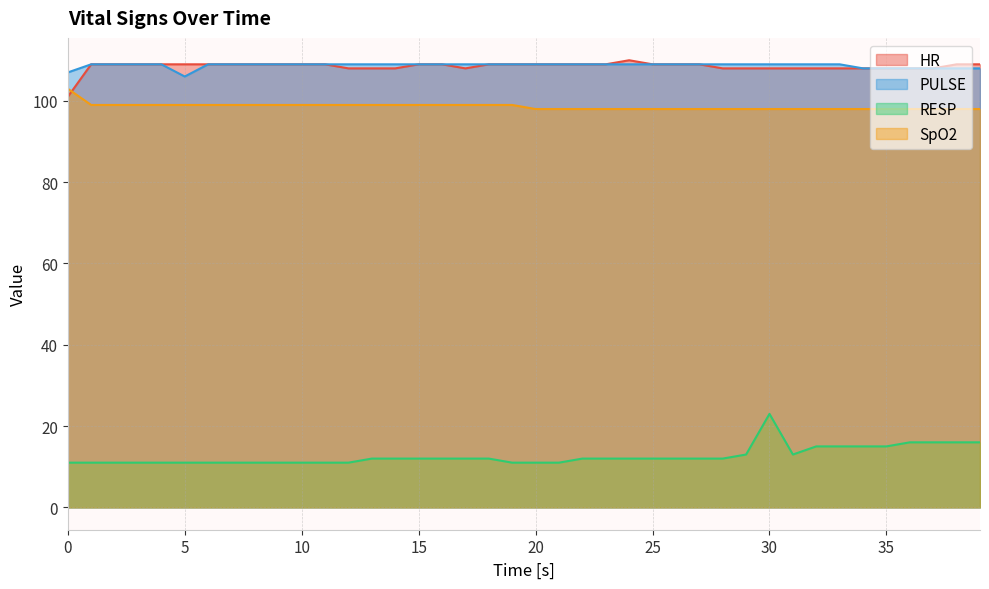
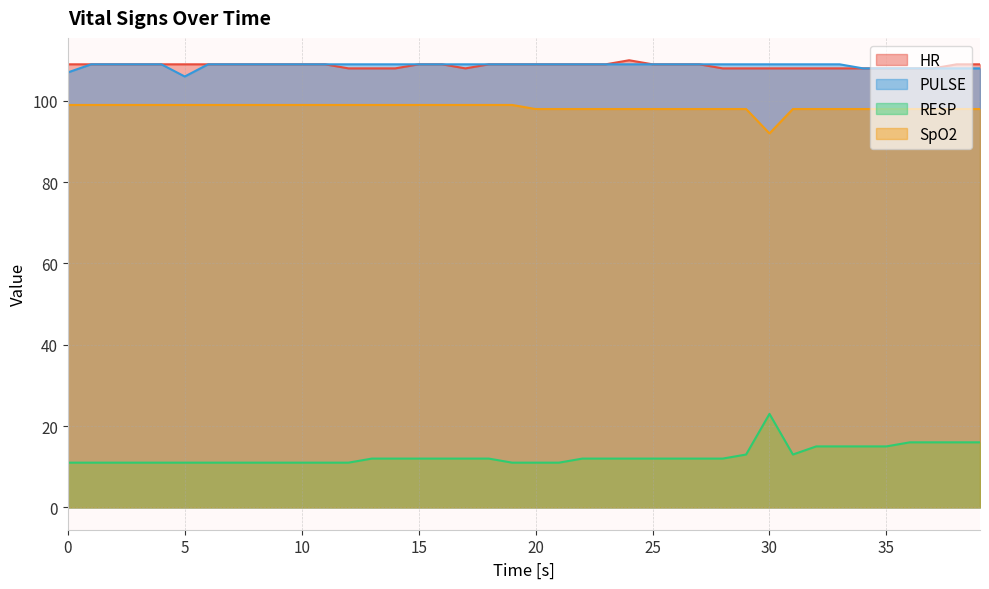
  {
    "HR": {
-     "0": 101,
+     "0": 109,
      "5": 109,
      "30": 108
    },
    "PULSE": {
      "0": 107,
      "5": 106,
      "30": 109
    },
    "RESP": {
      "0": 11,
      "5": 11,
      "10": 11,
      "15": 12,
      "20": 11,
      "25": 12,
      "30": 23,
      "35": 15
    },
    "SpO2": {
-     "0": 103,
+     "0": 99,
      "5": 99,
      "10": 99,
      "15": 99,
      "20": 98,
      "25": 98,
-     "30": 98
+     "30": 92
    }
  }
